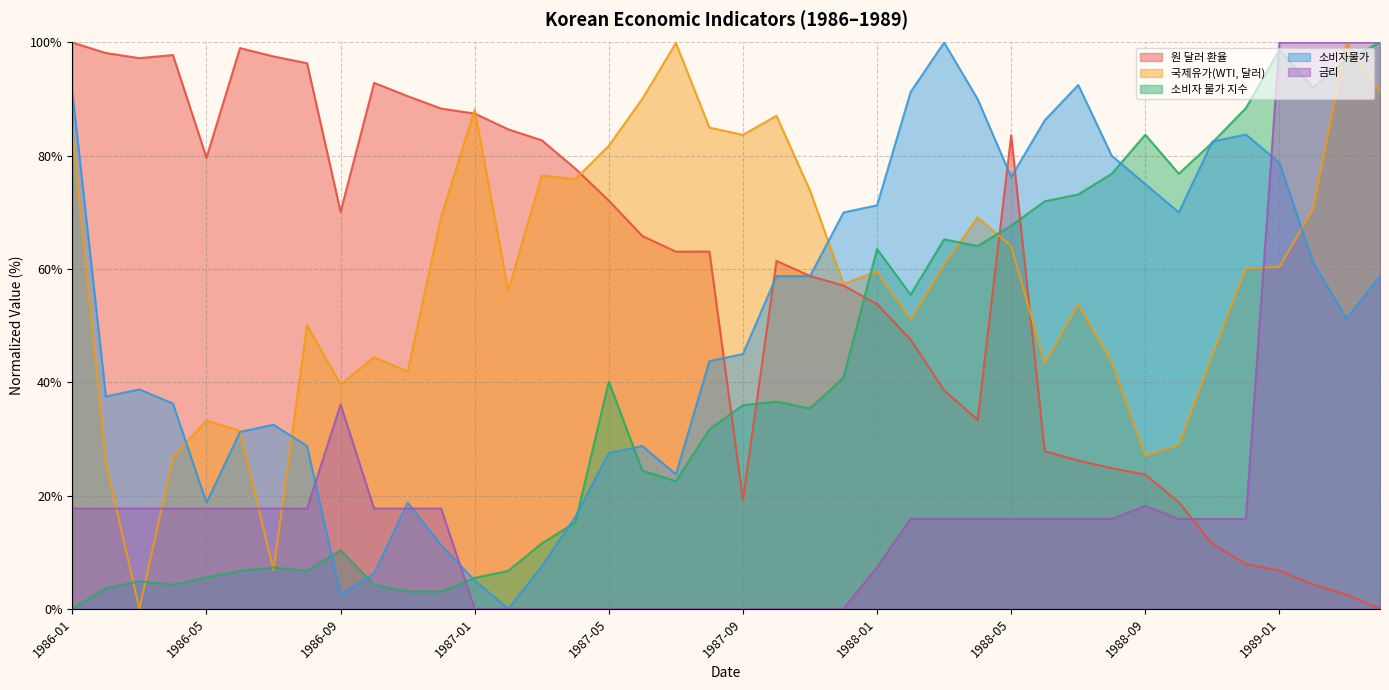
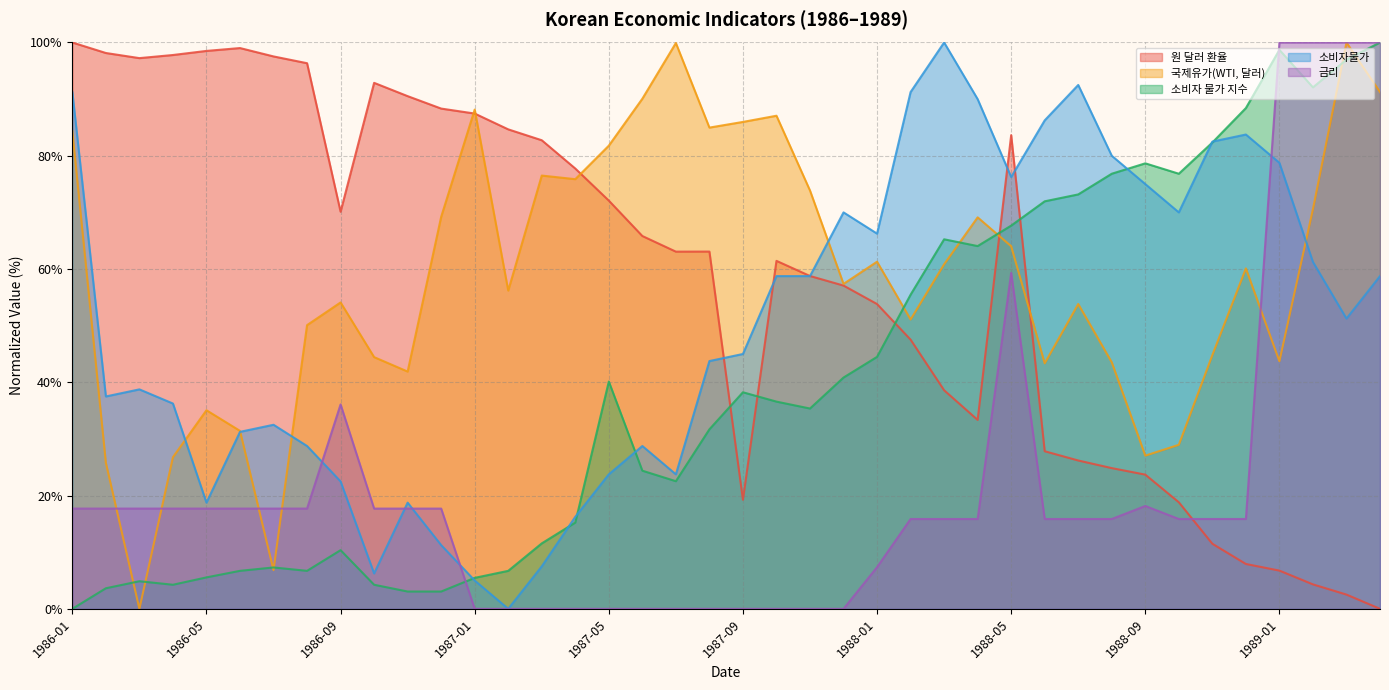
  {
    "원 달러 환율": {
      "1986-01": "100%",
-     "1986-05": "80%",
+     "1986-05": "99%",
      "1986-09": "70%",
      "1987-01": "87%",
      "1987-05": "72%",
      "1987-09": "19%",
      "1988-01": "54%",
      "1988-05": "84%",
      "1988-09": "24%",
      "1989-01": "7%"
    },
    "국제유가(WTI, 달러)": {
      "1986-01": "84%",
-     "1986-05": "33%",
-     "1986-09": "40%",
+     "1986-05": "35%",
+     "1986-09": "54%",
      "1987-01": "88%",
      "1987-05": "82%",
-     "1987-09": "84%",
-     "1988-01": "60%",
+     "1987-09": "86%",
+     "1988-01": "61%",
      "1988-05": "64%",
      "1988-09": "27%",
-     "1989-01": "60%"
+     "1989-01": "44%"
    },
    "소비자 물가 지수": {
      "1986-01": "0%",
      "1986-05": "6%",
      "1986-09": "10%",
      "1987-01": "5%",
      "1987-05": "40%",
-     "1987-09": "36%",
-     "1988-01": "64%",
+     "1987-09": "38%",
+     "1988-01": "44%",
      "1988-05": "68%",
-     "1988-09": "84%"
+     "1988-09": "79%"
    },
    "소비자물가": {
      "1986-01": "91%",
      "1986-05": "19%",
-     "1986-09": "2%",
+     "1986-09": "22%",
      "1987-01": "5%",
-     "1987-05": "28%",
+     "1987-05": "24%",
      "1987-09": "45%",
-     "1988-01": "71%",
+     "1988-01": "66%",
      "1988-05": "76%",
      "1988-09": "75%",
      "1989-01": "79%"
    },
    "금리": {
      "1986-01": "18%",
      "1986-05": "18%",
      "1986-09": "36%",
      "1987-01": "0%",
      "1987-05": "0%",
      "1987-09": "0%",
      "1988-01": "7%",
-     "1988-05": "16%",
+     "1988-05": "59%",
      "1988-09": "18%",
      "1989-01": "100%"
    }
  }
